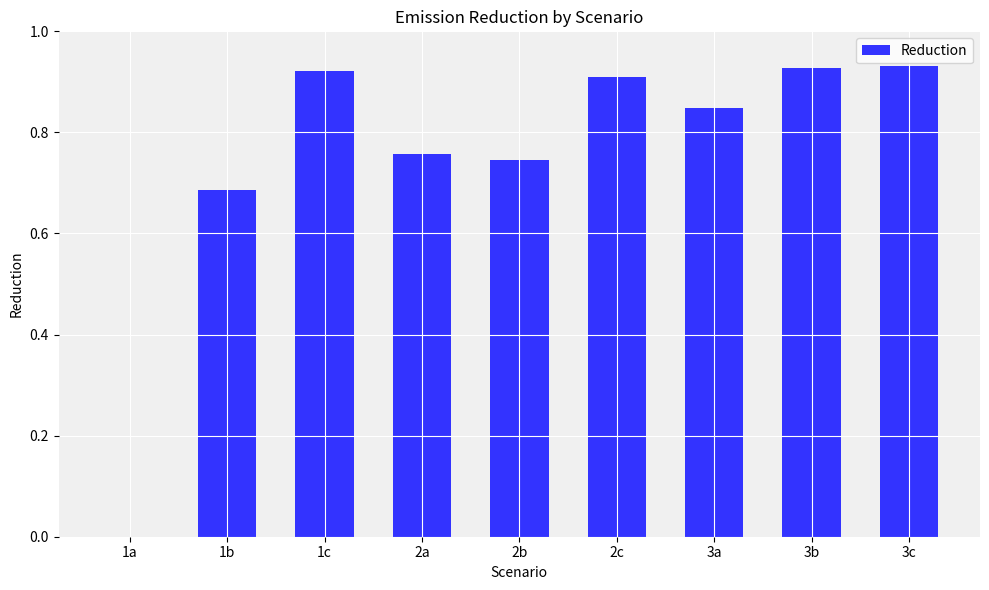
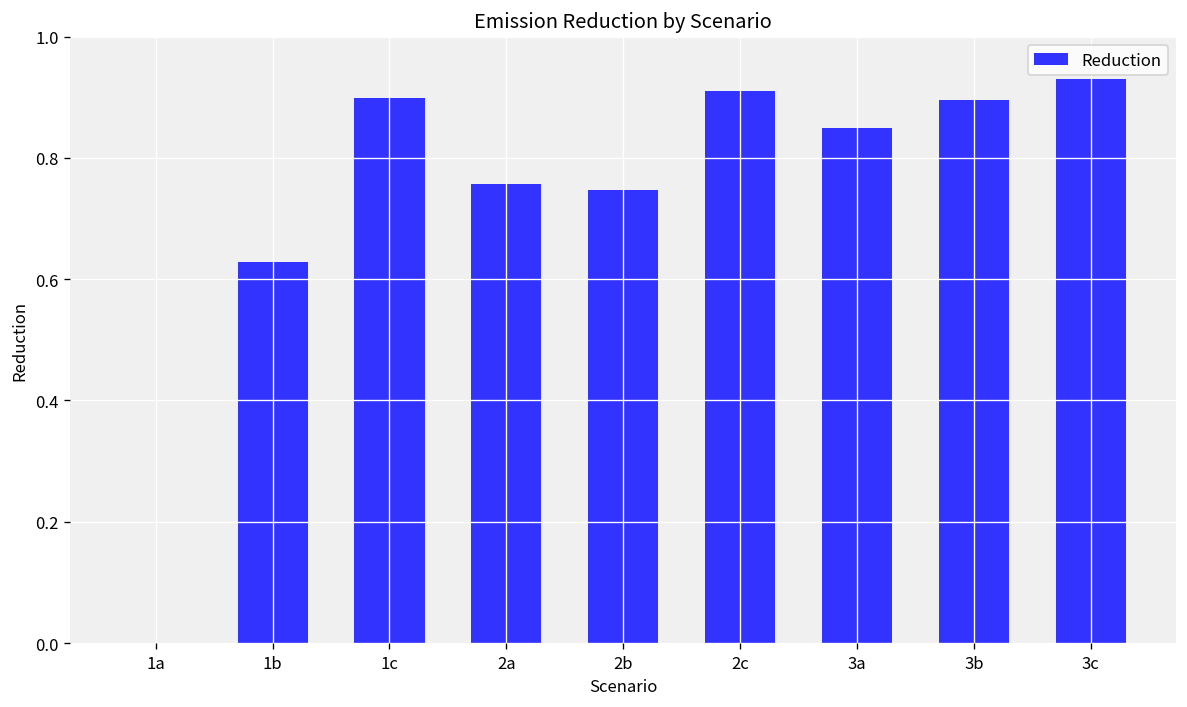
  {
    "1a": 0.00,
-   "1b": 0.69,
-   "1c": 0.92,
+   "1b": 0.63,
+   "1c": 0.90,
    "2a": 0.76,
    "2b": 0.75,
    "2c": 0.91,
    "3a": 0.85,
-   "3b": 0.93,
+   "3b": 0.90,
    "3c": 0.93
  }
